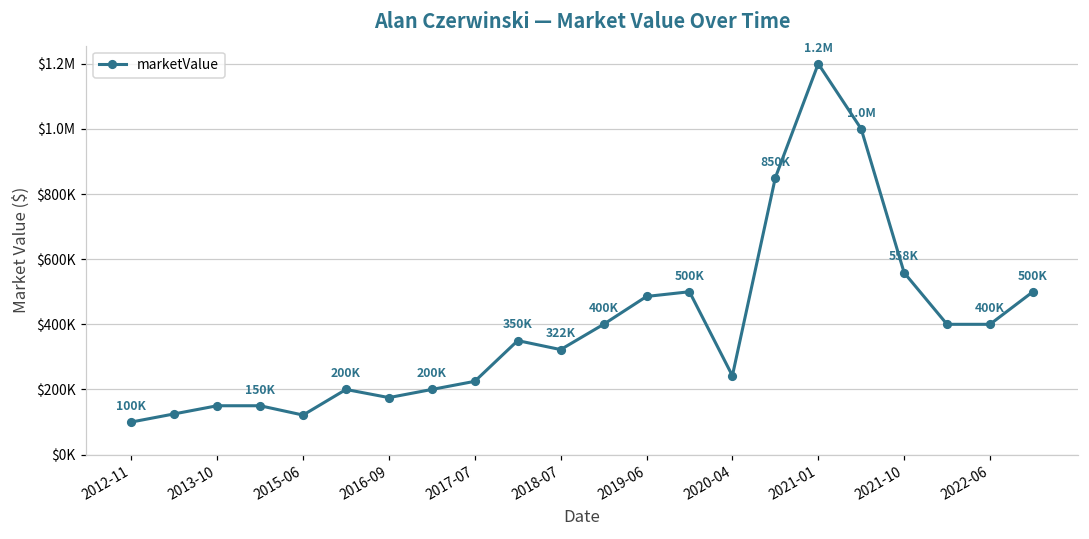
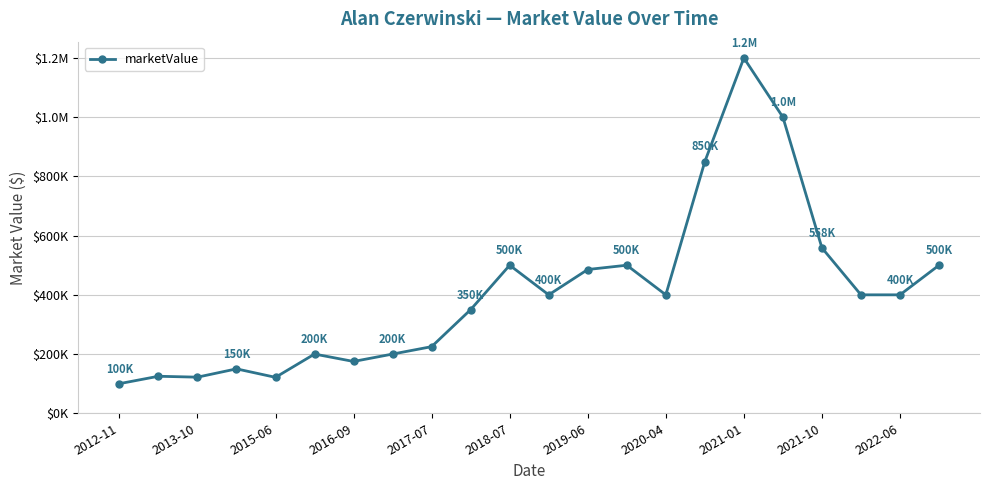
  {
    "2012-11": "100K",
-   "2013-10": "$150000",
-   "2018-07": "322K",
-   "2020-04": "$240000",
+   "2013-10": "$120000",
+   "2018-07": "500K",
+   "2020-04": "$400000",
    "2021-01": "1.2M",
    "2022-06": "400K"
  }
